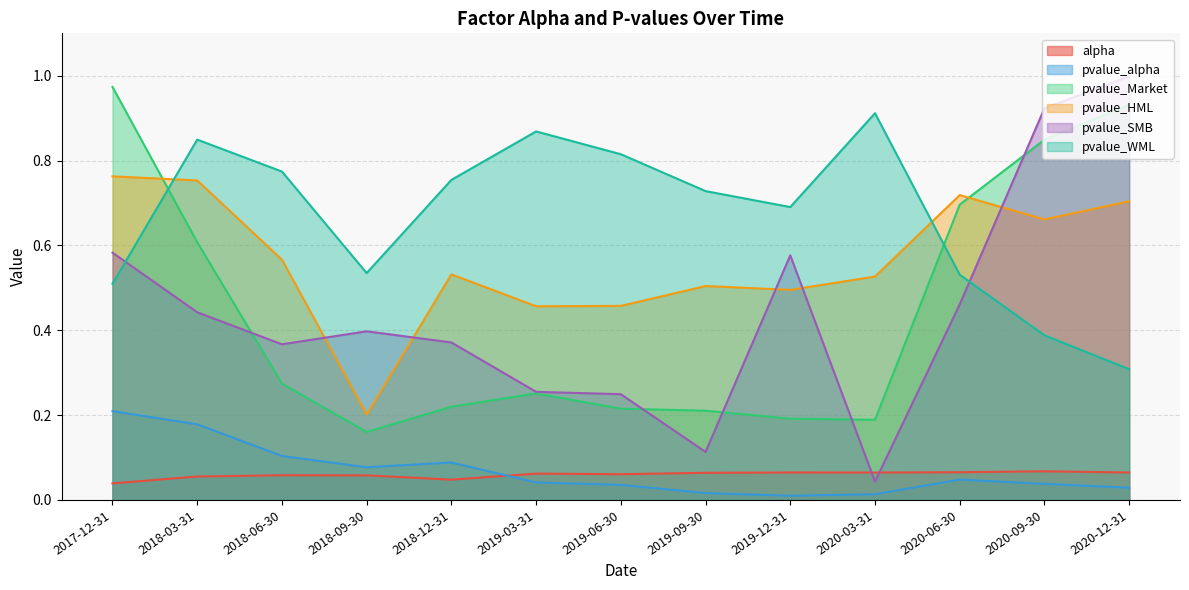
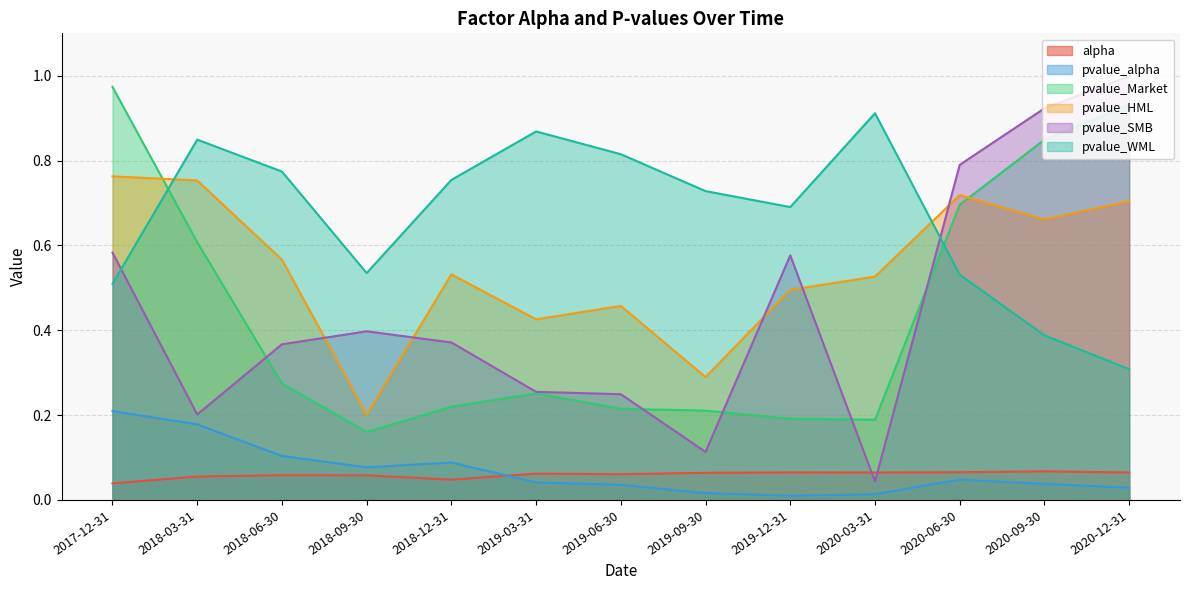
  {
    "alpha": {
      "2017-12-31": 0.04,
      "2018-03-31": 0.06,
      "2018-06-30": 0.06,
      "2018-09-30": 0.06,
      "2018-12-31": 0.05,
      "2019-03-31": 0.06,
      "2019-06-30": 0.06,
      "2019-09-30": 0.06,
      "2019-12-31": 0.06,
      "2020-03-31": 0.06,
      "2020-06-30": 0.07,
      "2020-09-30": 0.07,
      "2020-12-31": 0.06
    },
    "pvalue_HML": {
      "2017-12-31": 0.76,
      "2018-03-31": 0.75,
      "2018-06-30": 0.57,
      "2018-09-30": 0.20,
      "2018-12-31": 0.53,
-     "2019-03-31": 0.46,
+     "2019-03-31": 0.43,
      "2019-06-30": 0.46,
-     "2019-09-30": 0.50,
+     "2019-09-30": 0.29,
      "2019-12-31": 0.50,
      "2020-03-31": 0.53,
      "2020-06-30": 0.72,
      "2020-09-30": 0.66,
      "2020-12-31": 0.70
    },
    "pvalue_SMB": {
      "2017-12-31": 0.58,
-     "2018-03-31": 0.44,
+     "2018-03-31": 0.20,
      "2018-06-30": 0.37,
      "2018-09-30": 0.40,
      "2018-12-31": 0.37,
      "2019-06-30": 0.25,
      "2019-09-30": 0.11,
      "2019-12-31": 0.58,
      "2020-03-31": 0.04,
-     "2020-06-30": 0.46
+     "2020-06-30": 0.79
    }
  }
